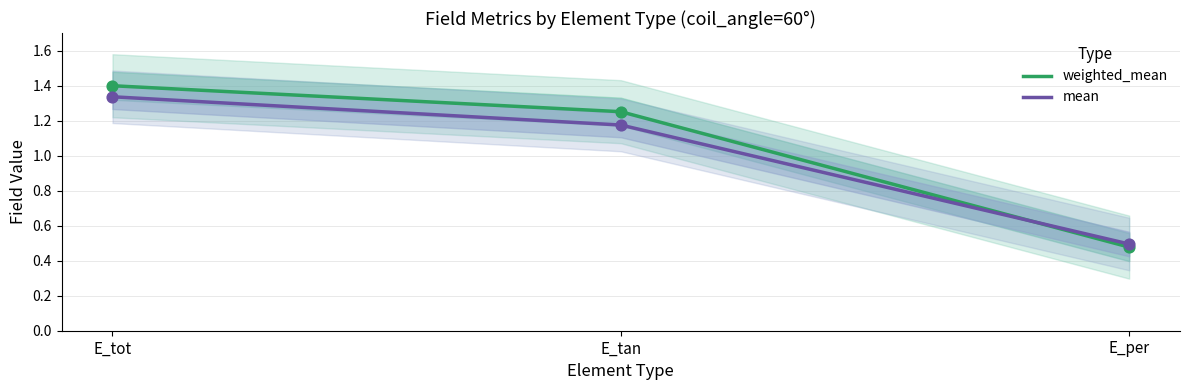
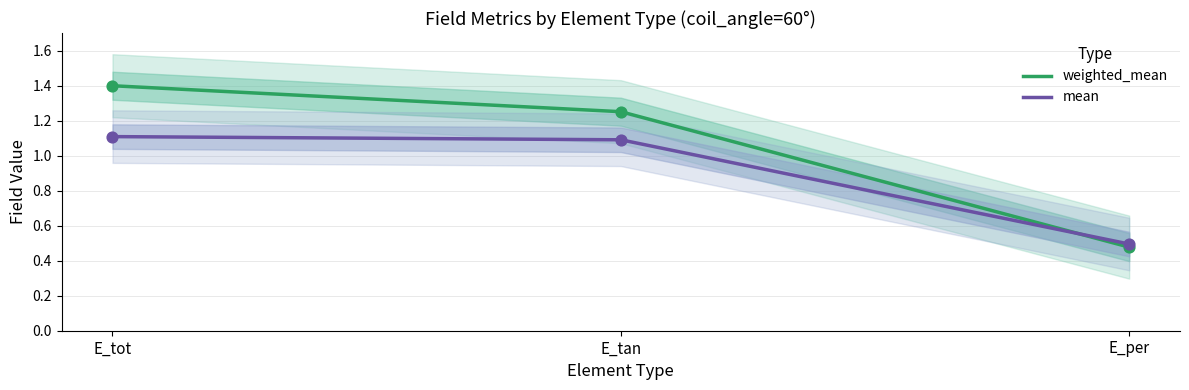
  {
    "weighted_mean": {
      "E_per": 0.48
    },
    "mean": {
-     "E_tot": 1.34,
-     "E_tan": 1.17,
+     "E_tot": 1.11,
+     "E_tan": 1.09,
      "E_per": 0.50
    }
  }
